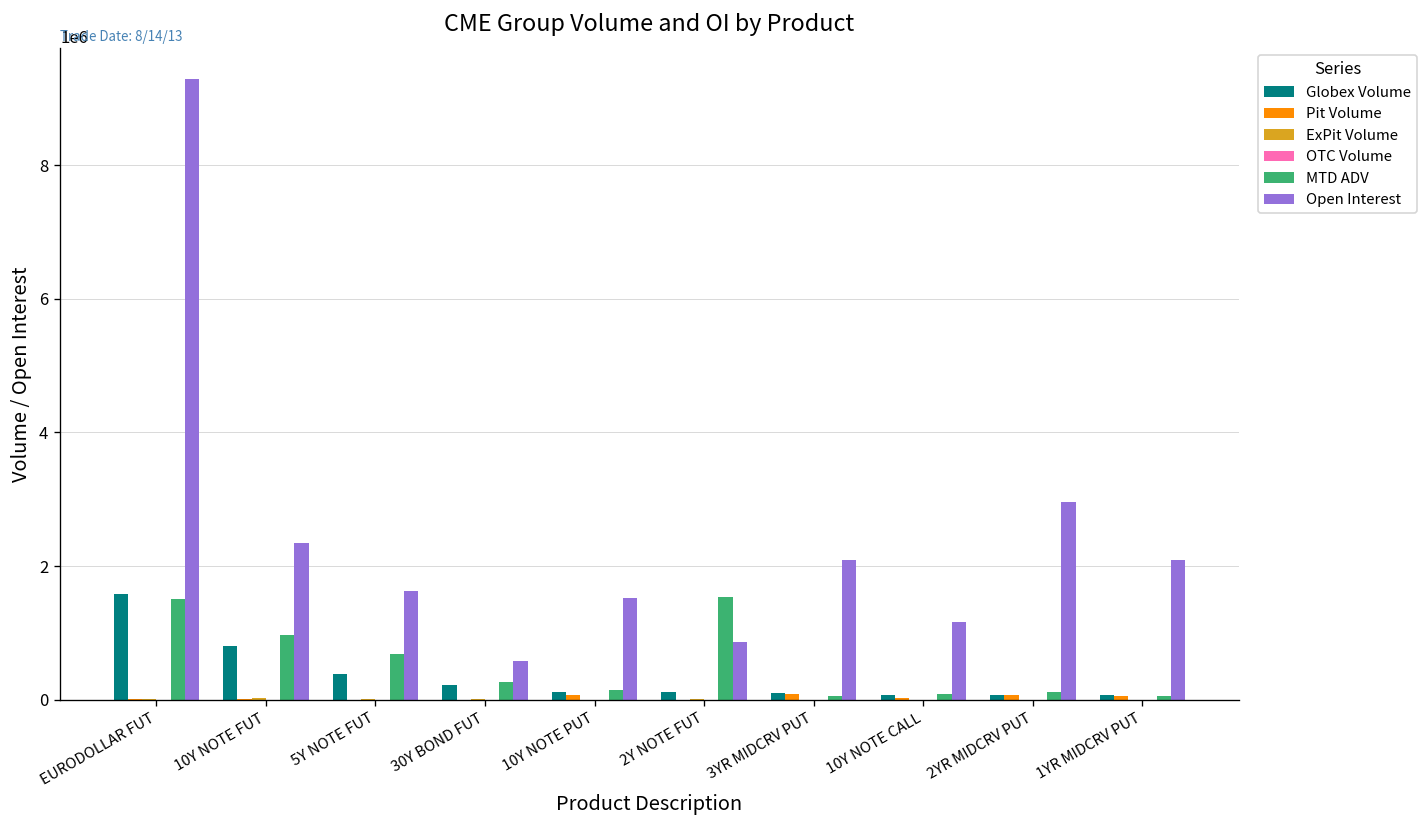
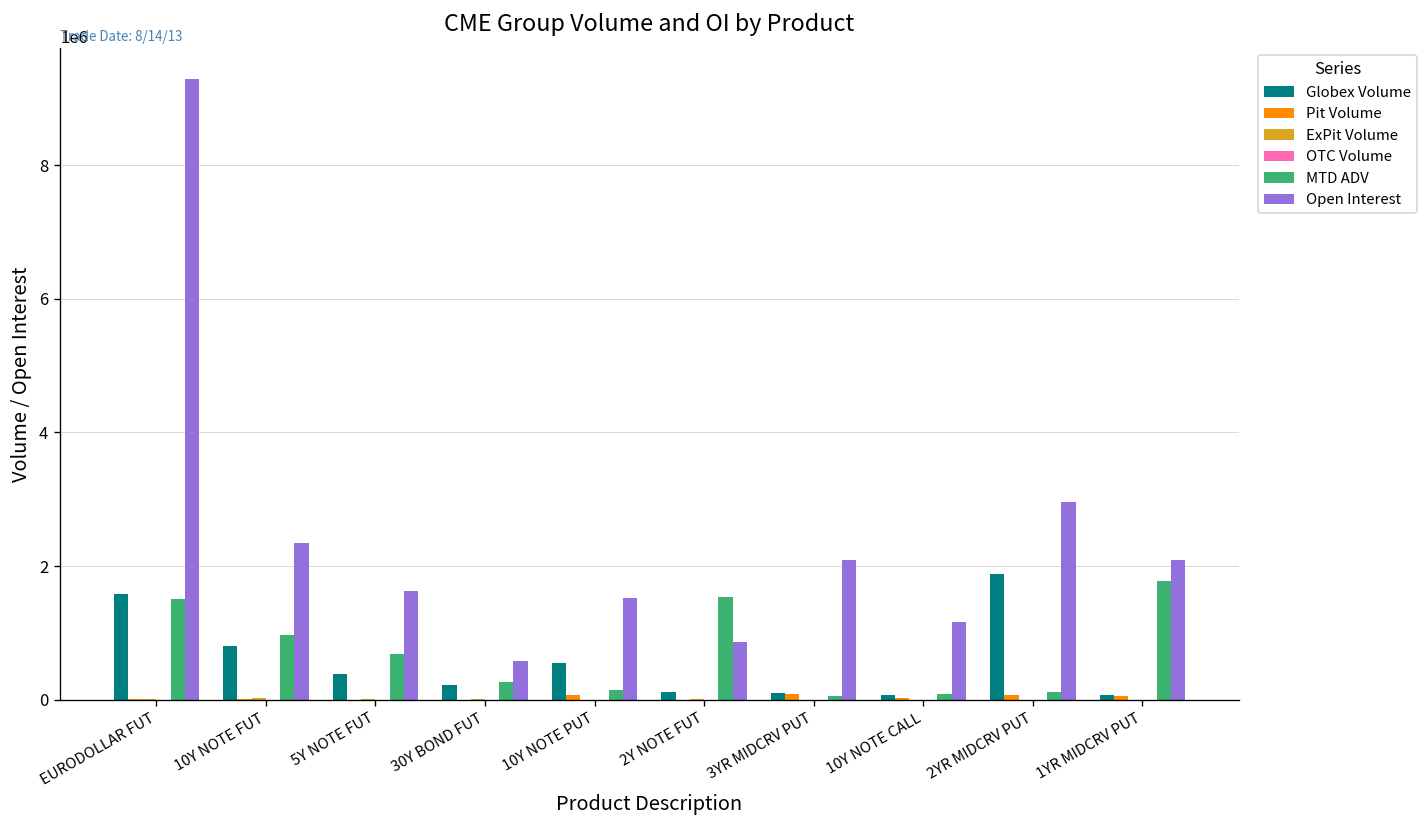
  {
    "Globex Volume": {
      "EURODOLLAR FUT": 1600000,
      "10Y NOTE FUT": 800000,
      "5Y NOTE FUT": 400000,
      "30Y BOND FUT": 200000,
-     "10Y NOTE PUT": 100000,
+     "10Y NOTE PUT": 500000,
      "2Y NOTE FUT": 100000,
      "3YR MIDCRV PUT": 100000,
      "10Y NOTE CALL": 100000,
-     "2YR MIDCRV PUT": 100000,
+     "2YR MIDCRV PUT": 1900000,
      "1YR MIDCRV PUT": 100000
    },
    "OTC Volume": {
      "EURODOLLAR FUT": 0,
      "10Y NOTE FUT": 0,
      "5Y NOTE FUT": 0,
      "30Y BOND FUT": 0,
      "10Y NOTE PUT": 0,
      "2Y NOTE FUT": 0,
      "3YR MIDCRV PUT": 0,
      "10Y NOTE CALL": 0,
      "2YR MIDCRV PUT": 0,
      "1YR MIDCRV PUT": 0
    },
    "MTD ADV": {
      "EURODOLLAR FUT": 1500000,
      "10Y NOTE FUT": 1000000,
      "5Y NOTE FUT": 700000,
      "30Y BOND FUT": 300000,
      "10Y NOTE PUT": 200000,
      "2Y NOTE FUT": 1500000,
      "3YR MIDCRV PUT": 100000,
      "10Y NOTE CALL": 100000,
      "2YR MIDCRV PUT": 100000,
-     "1YR MIDCRV PUT": 100000
+     "1YR MIDCRV PUT": 1800000
    },
    "Open Interest": {
      "EURODOLLAR FUT": 9300000,
      "10Y NOTE FUT": 2300000,
      "5Y NOTE FUT": 1600000,
      "30Y BOND FUT": 600000,
      "10Y NOTE PUT": 1500000,
      "2Y NOTE FUT": 900000,
      "3YR MIDCRV PUT": 2100000,
      "10Y NOTE CALL": 1200000,
      "2YR MIDCRV PUT": 3000000,
      "1YR MIDCRV PUT": 2100000
    }
  }
